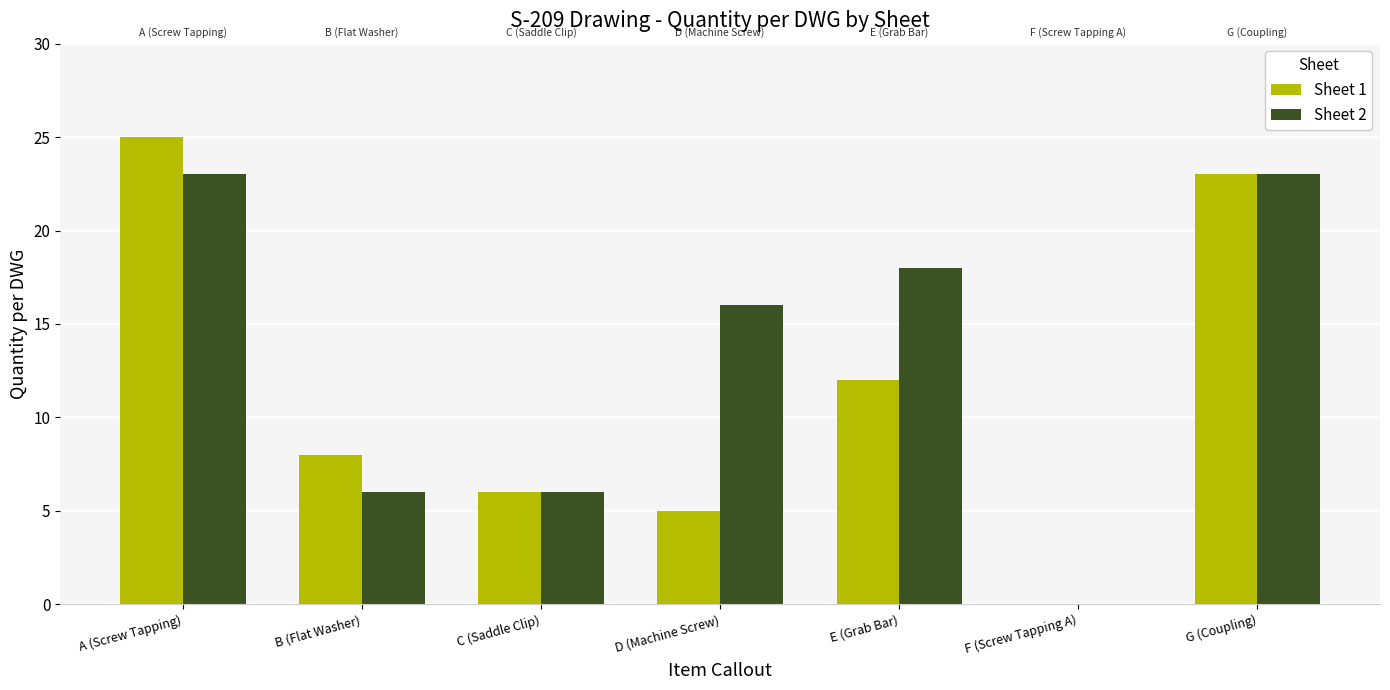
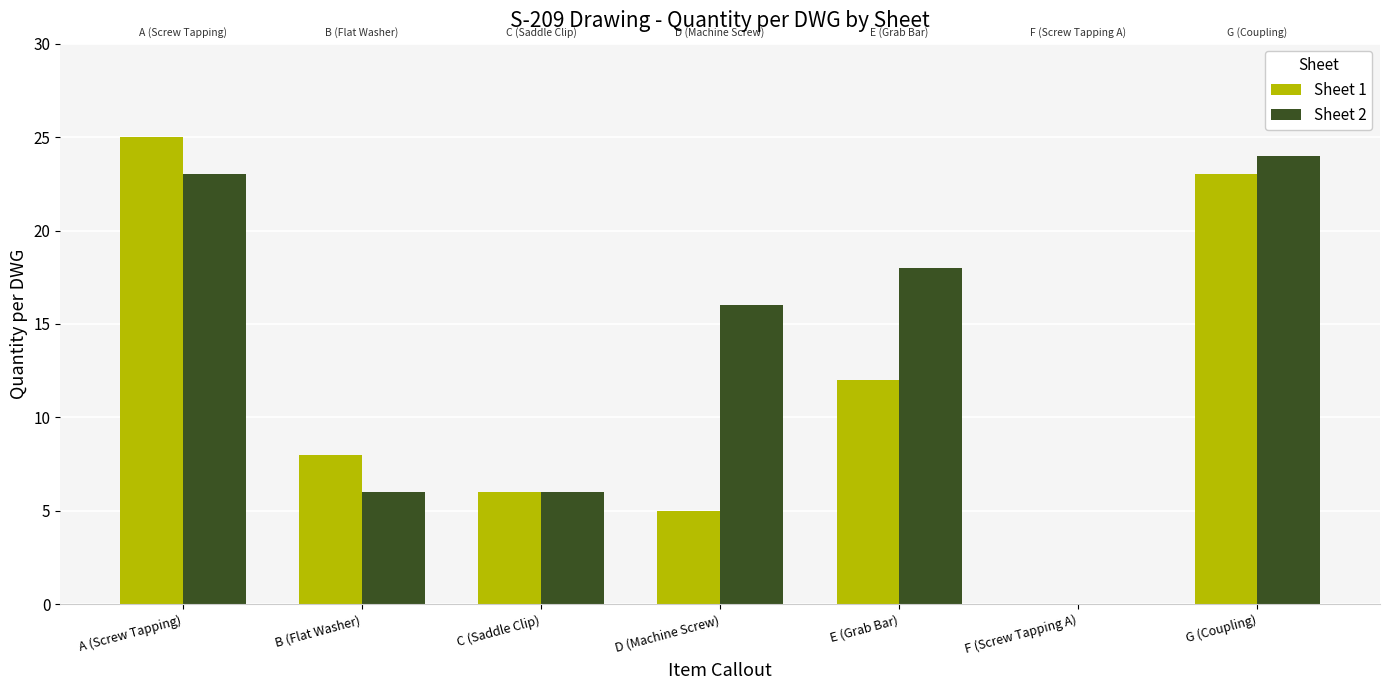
  {
    "Sheet 1": {
      "A (Screw Tapping)": 25,
      "B (Flat Washer)": 8,
      "C (Saddle Clip)": 6,
      "D (Machine Screw)": 5,
      "E (Grab Bar)": 12,
      "F (Screw Tapping A)": 0,
      "G (Coupling)": 23
    },
    "Sheet 2": {
      "A (Screw Tapping)": 23,
      "B (Flat Washer)": 6,
      "C (Saddle Clip)": 6,
      "D (Machine Screw)": 16,
      "E (Grab Bar)": 18,
      "F (Screw Tapping A)": 0,
-     "G (Coupling)": 23
+     "G (Coupling)": 24
    }
  }
